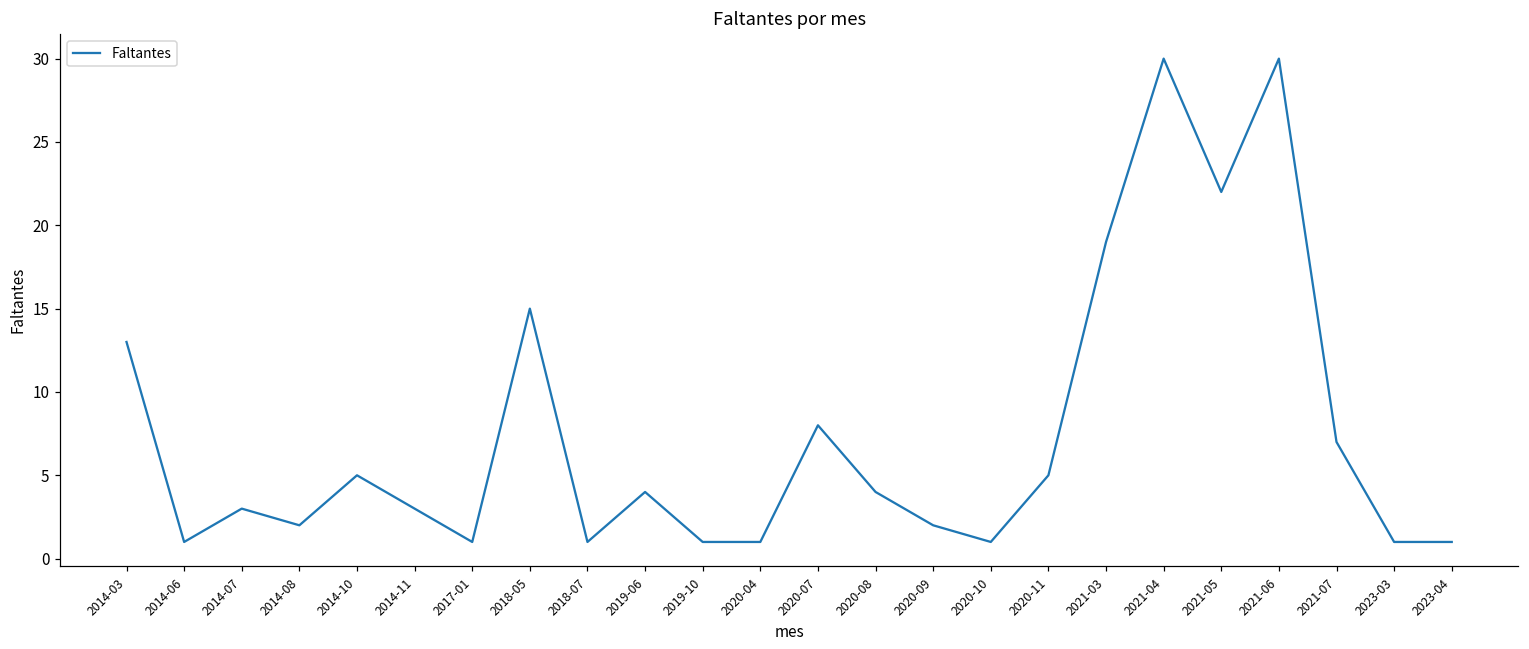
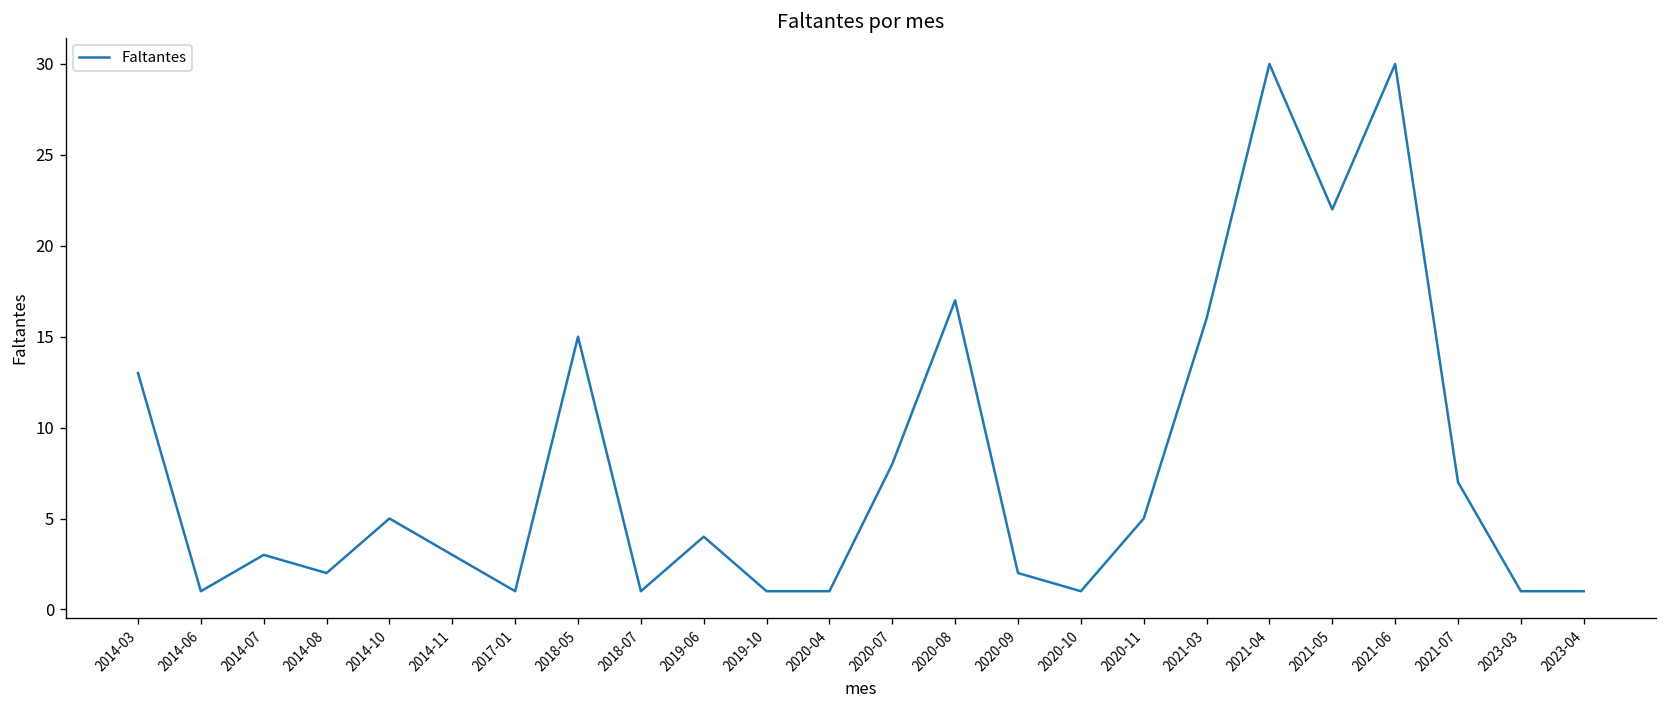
  {
    "2014-03": 13,
    "2014-06": 1,
    "2014-07": 3,
    "2014-08": 2,
    "2014-10": 5,
    "2014-11": 3,
    "2017-01": 1,
    "2018-05": 15,
    "2018-07": 1,
    "2019-06": 4,
    "2019-10": 1,
    "2020-04": 1,
    "2020-07": 8,
-   "2020-08": 4,
+   "2020-08": 17,
    "2020-09": 2,
    "2020-10": 1,
    "2020-11": 5,
-   "2021-03": 19,
+   "2021-03": 16,
    "2021-04": 30,
    "2021-05": 22,
    "2021-06": 30,
    "2021-07": 7,
    "2023-03": 1,
    "2023-04": 1
  }
